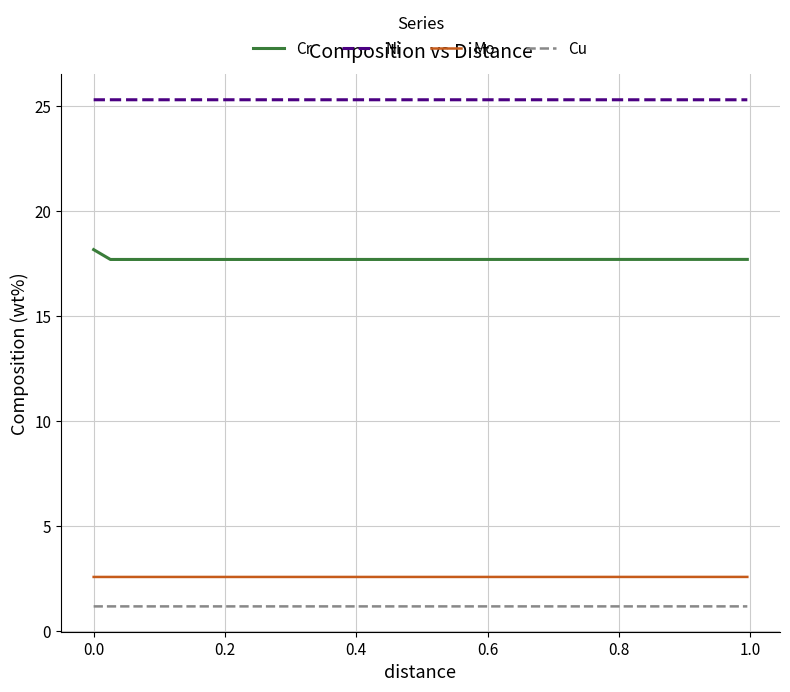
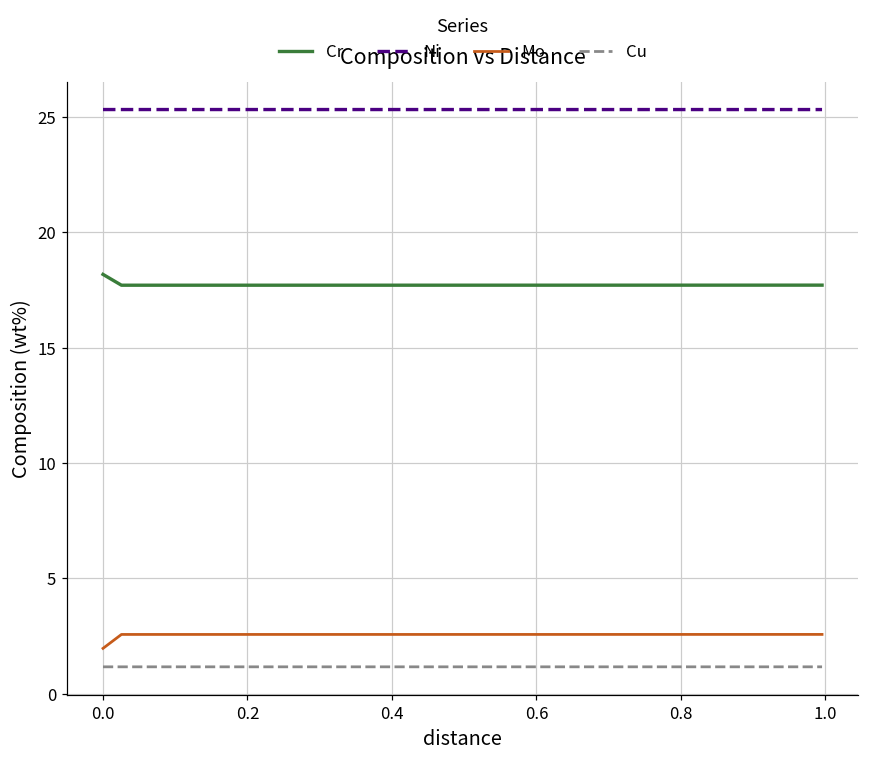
  {
    "Cr": {
      "0.0": 18.2
    },
    "Ni": {
      "0.0": 25.3
    },
    "Mo": {
-     "0.0": 2.6
+     "0.0": 2.0
    },
    "Cu": {
      "0.0": 1.2
    }
  }
